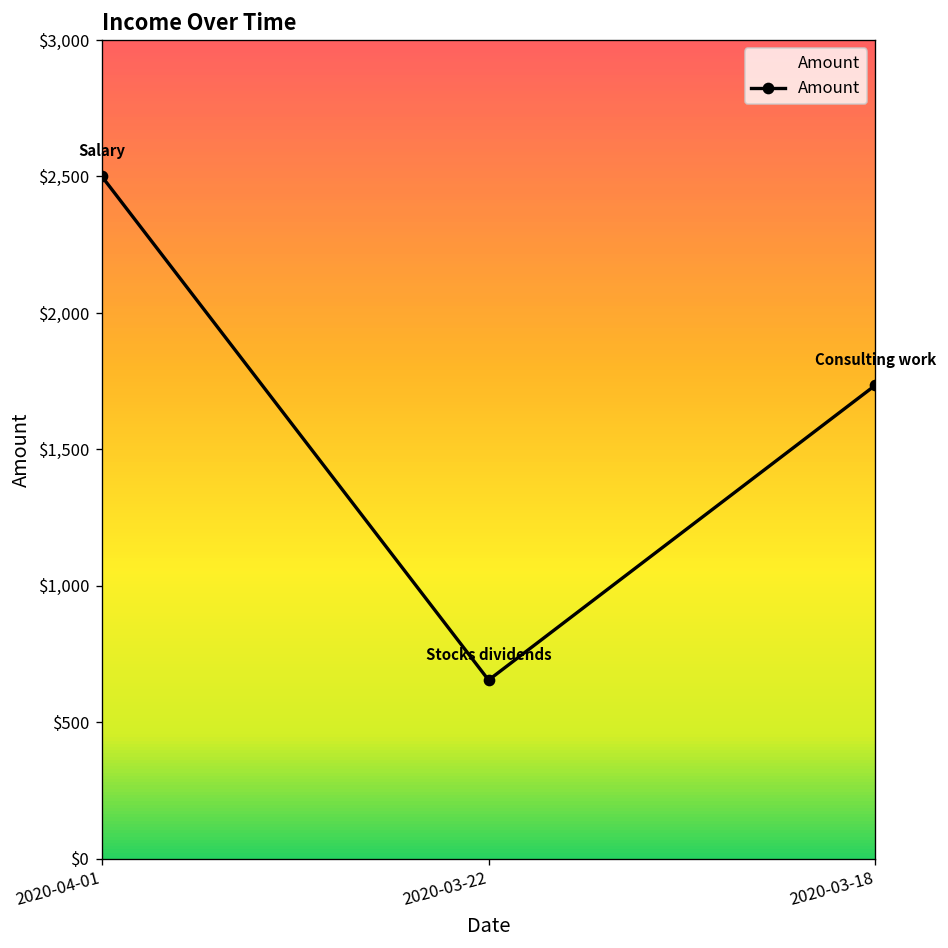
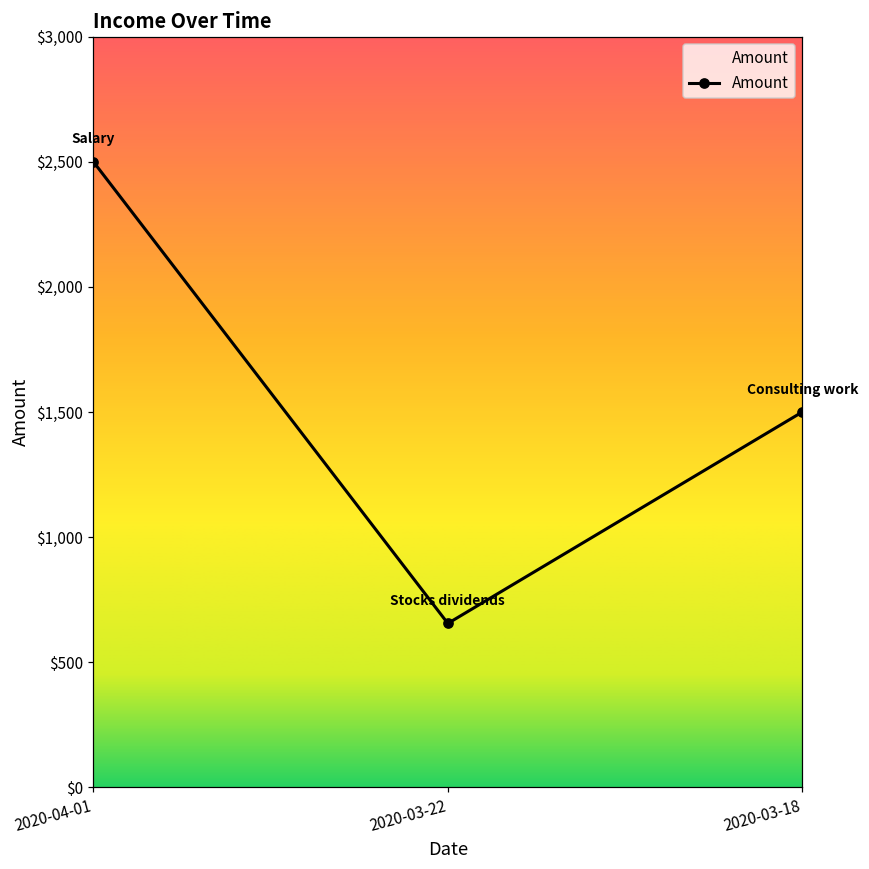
  {
    "2020-04-01": "$2,500",
    "2020-03-22": "$660",
-   "2020-03-18": "$1,740"
+   "2020-03-18": "$1,500"
  }
